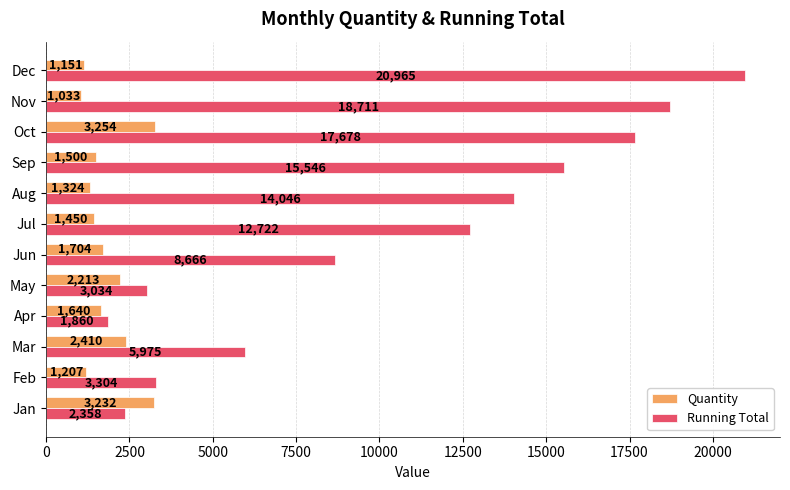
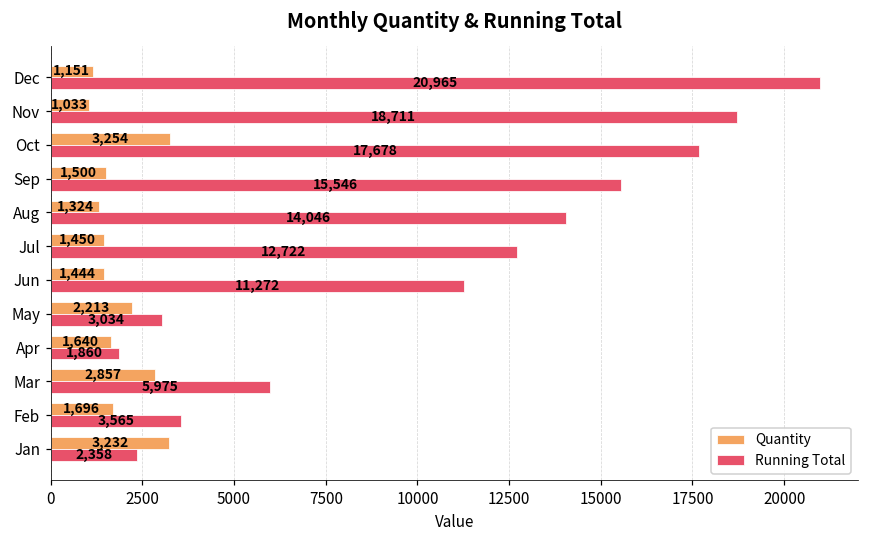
  {
    "Quantity": {
      "Dec": "1,151",
      "Nov": "1,033",
      "Oct": "3,254",
      "Sep": "1,500",
      "Aug": "1,324",
      "Jul": "1,450",
-     "Jun": "1,704",
+     "Jun": "1,444",
      "May": "2,213",
-     "Mar": "2,410",
-     "Feb": "1,207",
+     "Mar": "2,857",
+     "Feb": "1,696",
      "Jan": "3,232"
    },
    "Running Total": {
      "Dec": "20,965",
      "Nov": "18,711",
      "Oct": "17,678",
      "Sep": "15,546",
      "Aug": "14,046",
      "Jul": "12,722",
-     "Jun": "8,666",
+     "Jun": "11,272",
      "May": "3,034",
      "Mar": "5,975",
-     "Feb": "3,304",
+     "Feb": "3,565",
      "Jan": "2,358"
    }
  }
